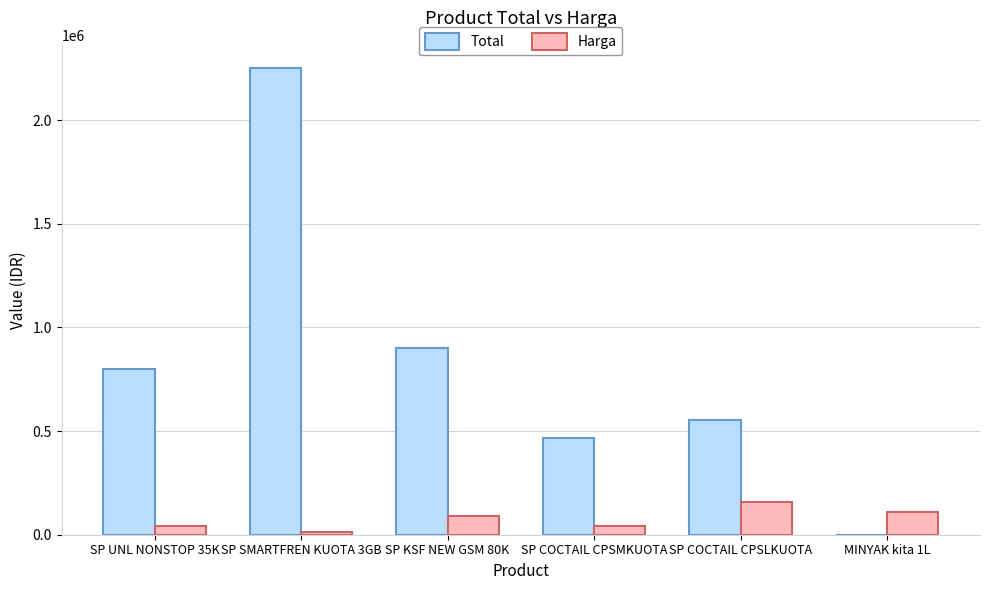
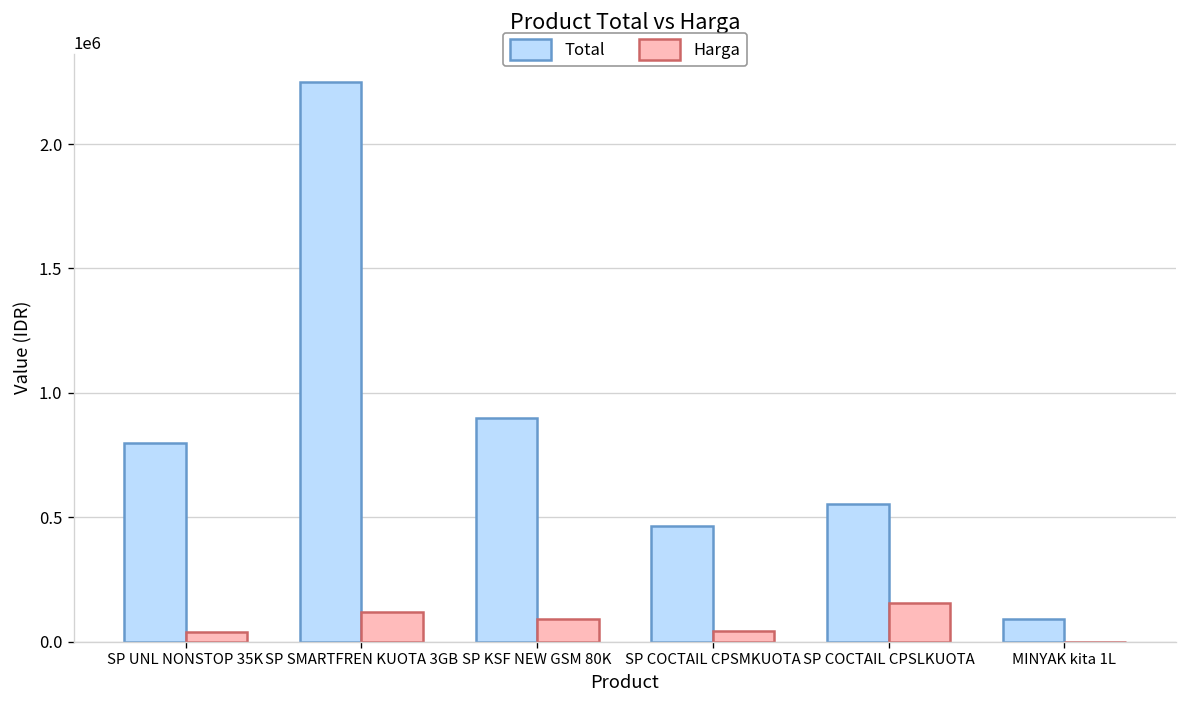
  {
    "Total": {
      "SP UNL NONSTOP 35K": 800000,
      "SP SMARTFREN KUOTA 3GB": 2250000,
      "SP KSF NEW GSM 80K": 900000,
      "SP COCTAIL CPSMKUOTA": 470000,
      "SP COCTAIL CPSLKUOTA": 550000,
-     "MINYAK kita 1L": 0
+     "MINYAK kita 1L": 90000
    },
    "Harga": {
      "SP UNL NONSTOP 35K": 40000,
-     "SP SMARTFREN KUOTA 3GB": 20000,
+     "SP SMARTFREN KUOTA 3GB": 120000,
      "SP KSF NEW GSM 80K": 90000,
      "SP COCTAIL CPSMKUOTA": 40000,
      "SP COCTAIL CPSLKUOTA": 160000,
-     "MINYAK kita 1L": 110000
+     "MINYAK kita 1L": 0
    }
  }
